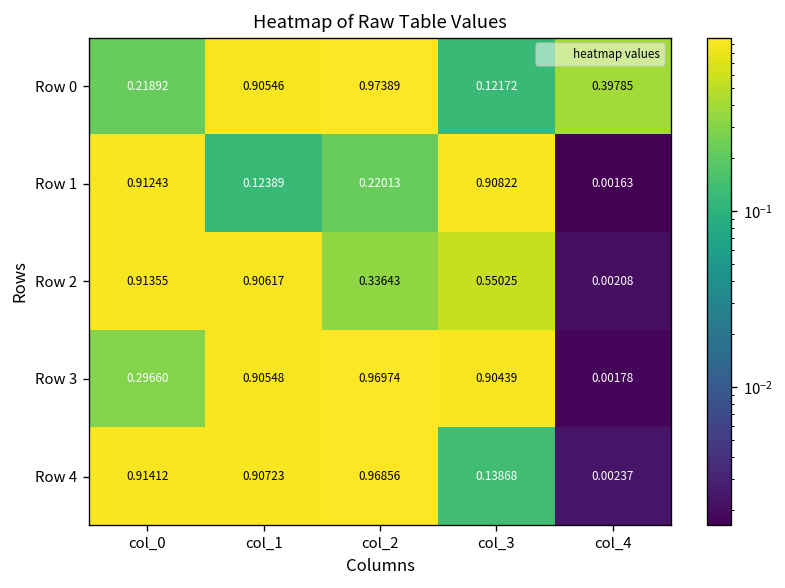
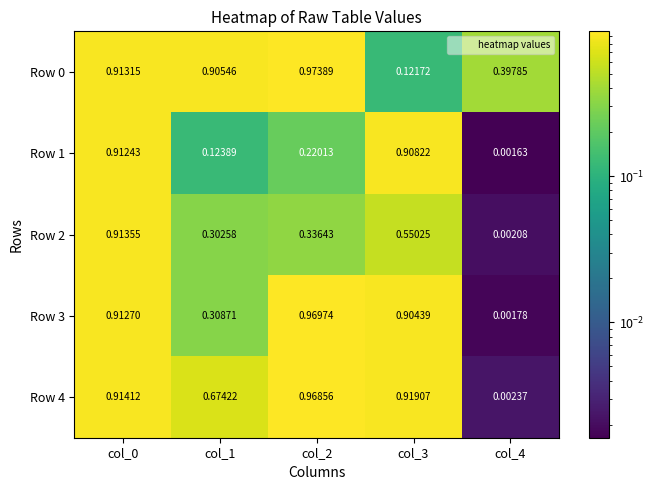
  {
    "Row 0": {
-     "col_0": 0.21892,
+     "col_0": 0.91315,
      "col_1": 0.90546,
      "col_2": 0.97389,
      "col_3": 0.12172,
      "col_4": 0.39785
    },
    "Row 1": {
      "col_0": 0.91243,
      "col_1": 0.12389,
      "col_2": 0.22013,
      "col_3": 0.90822,
      "col_4": 0.00163
    },
    "Row 2": {
      "col_0": 0.91355,
-     "col_1": 0.90617,
+     "col_1": 0.30258,
      "col_2": 0.33643,
      "col_3": 0.55025,
      "col_4": 0.00208
    },
    "Row 3": {
-     "col_0": 0.29660,
-     "col_1": 0.90548,
+     "col_0": 0.91270,
+     "col_1": 0.30871,
      "col_2": 0.96974,
      "col_3": 0.90439,
      "col_4": 0.00178
    },
    "Row 4": {
      "col_0": 0.91412,
-     "col_1": 0.90723,
+     "col_1": 0.67422,
      "col_2": 0.96856,
-     "col_3": 0.13868,
+     "col_3": 0.91907,
      "col_4": 0.00237
    }
  }
